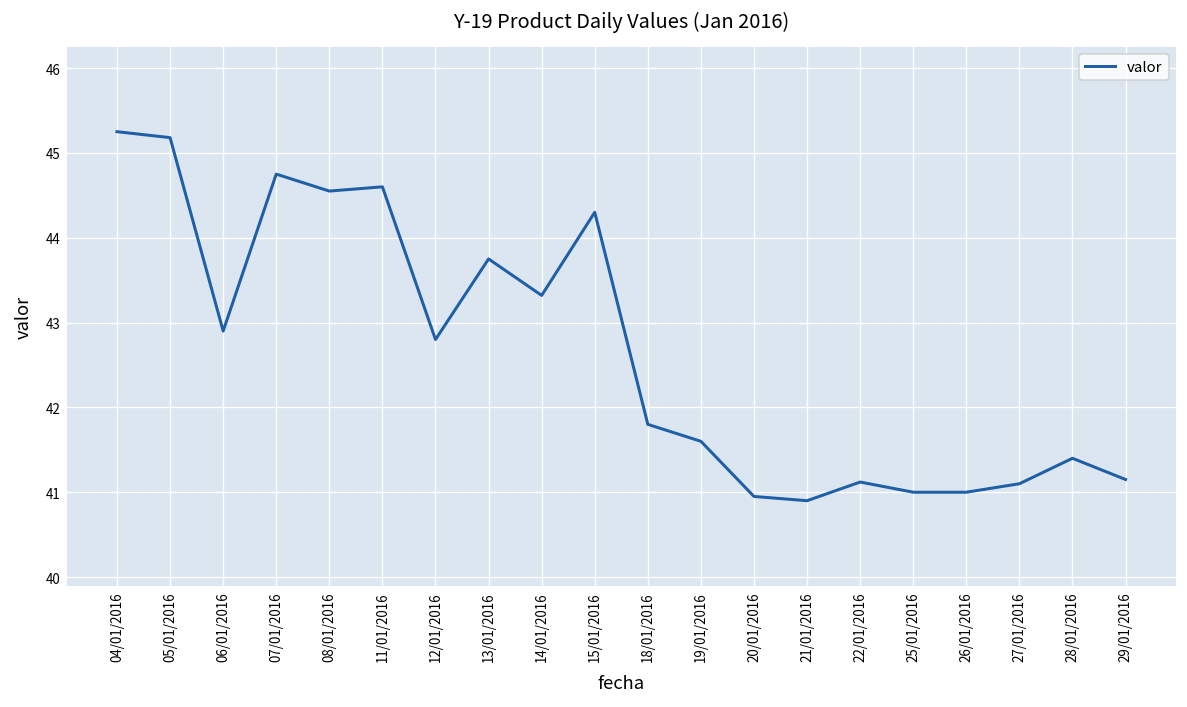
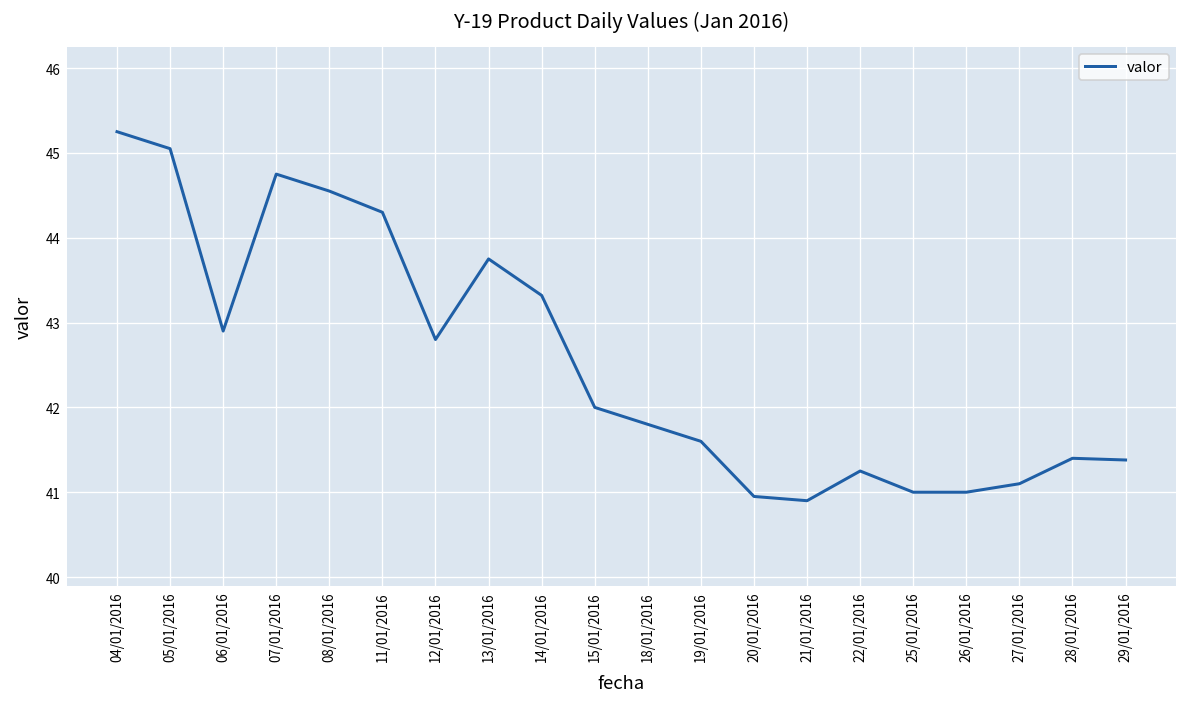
  {
    "04/01/2016": 45.3,
-   "05/01/2016": 45.2,
+   "05/01/2016": 45.1,
    "06/01/2016": 42.9,
    "07/01/2016": 44.8,
    "08/01/2016": 44.6,
-   "11/01/2016": 44.6,
+   "11/01/2016": 44.3,
    "12/01/2016": 42.8,
    "13/01/2016": 43.8,
    "14/01/2016": 43.3,
-   "15/01/2016": 44.3,
+   "15/01/2016": 42.0,
    "18/01/2016": 41.8,
    "19/01/2016": 41.6,
    "20/01/2016": 41.0,
    "21/01/2016": 40.9,
-   "22/01/2016": 41.1,
+   "22/01/2016": 41.3,
    "25/01/2016": 41.0,
    "26/01/2016": 41.0,
    "27/01/2016": 41.1,
    "28/01/2016": 41.4,
-   "29/01/2016": 41.2
+   "29/01/2016": 41.4
  }
